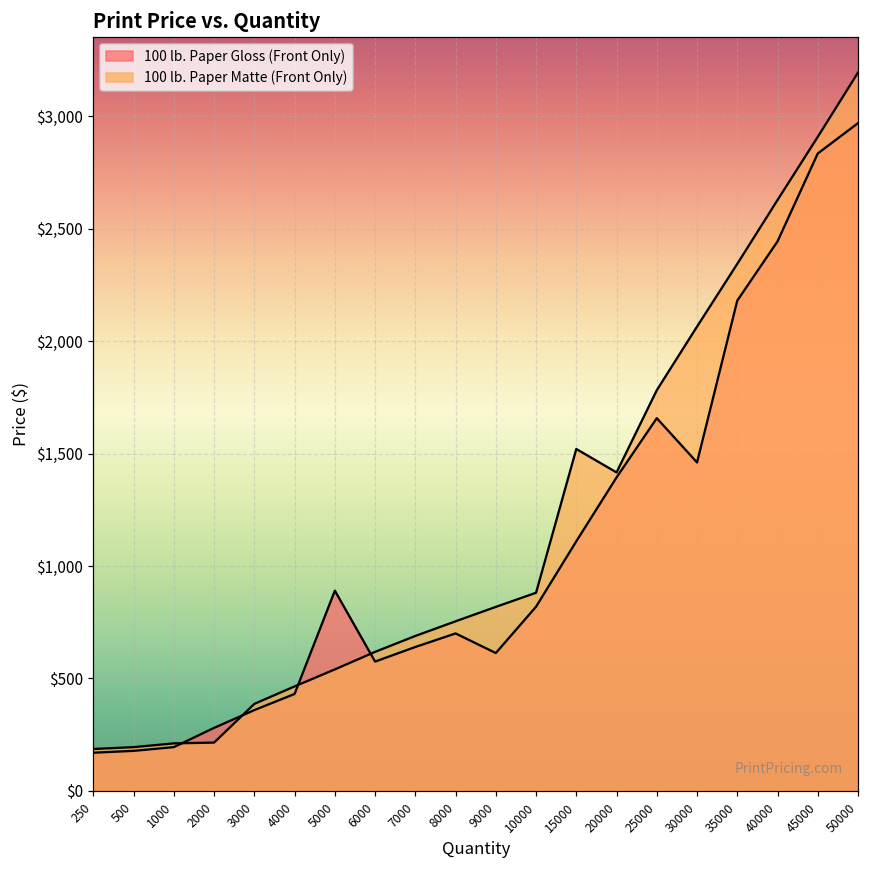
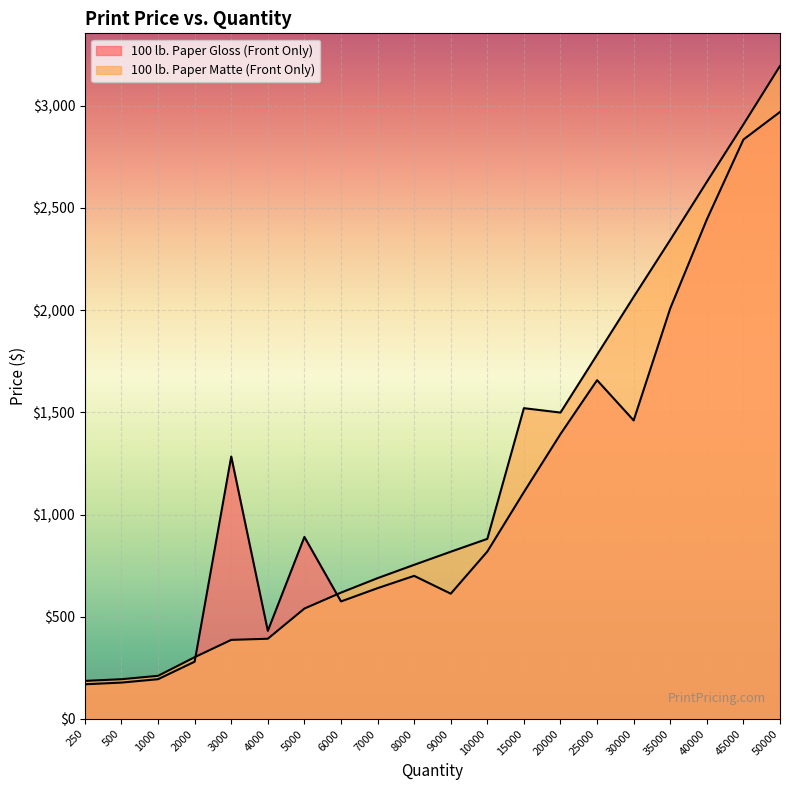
  {
    "100 lb. Paper Gloss (Front Only)": {
      "250": "$170",
      "500": "$180",
      "1000": "$190",
      "2000": "$280",
-     "3000": "$360",
+     "3000": "$1,280",
      "4000": "$430",
      "5000": "$890",
      "6000": "$570",
      "7000": "$640",
      "8000": "$700",
      "9000": "$610",
      "10000": "$820",
      "15000": "$1,110",
      "20000": "$1,390",
      "25000": "$1,660",
      "30000": "$1,460",
-     "35000": "$2,180",
+     "35000": "$2,010",
      "40000": "$2,440",
      "45000": "$2,840",
      "50000": "$2,970"
    },
    "100 lb. Paper Matte (Front Only)": {
      "250": "$190",
      "500": "$190",
      "1000": "$210",
-     "2000": "$210",
+     "2000": "$300",
      "3000": "$390",
-     "4000": "$460",
+     "4000": "$390",
      "5000": "$540",
      "6000": "$620",
      "7000": "$690",
      "8000": "$750",
      "9000": "$820",
      "10000": "$880",
      "15000": "$1,520",
-     "20000": "$1,420",
+     "20000": "$1,500",
      "25000": "$1,780",
      "30000": "$2,070",
      "35000": "$2,340",
      "40000": "$2,630",
      "45000": "$2,910",
      "50000": "$3,200"
    }
  }
